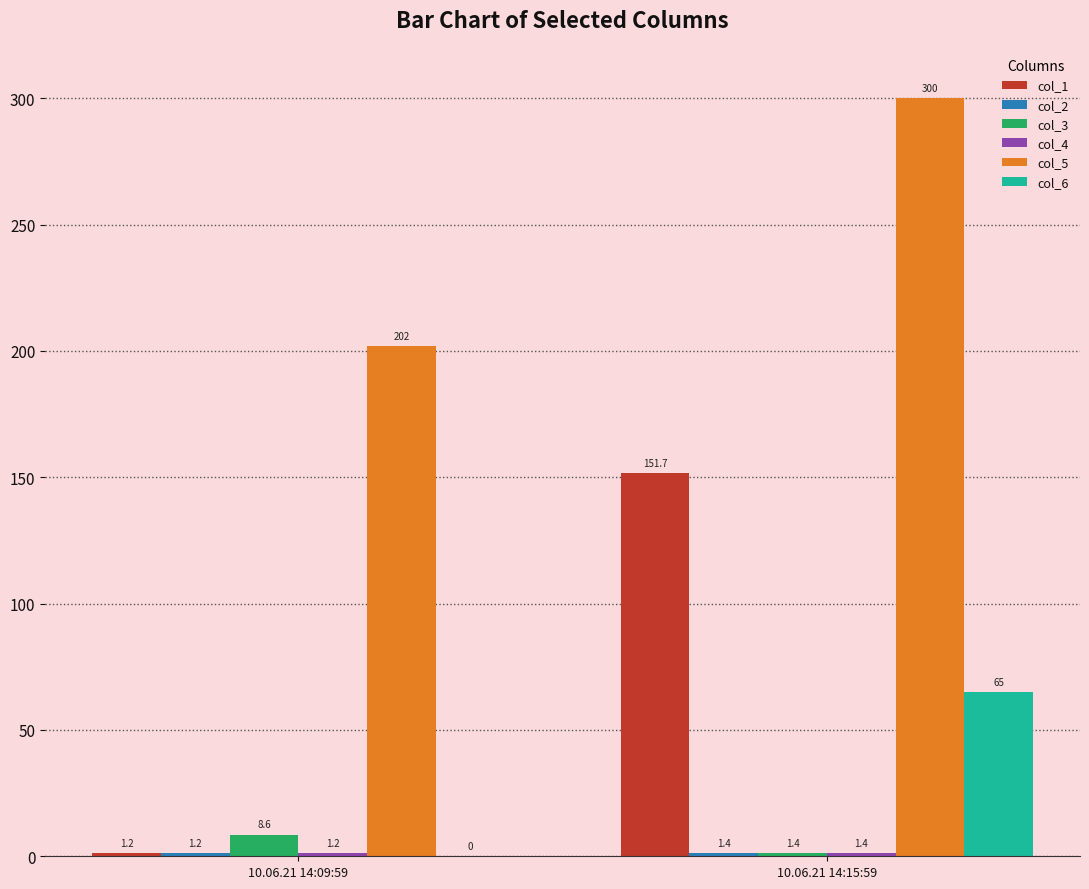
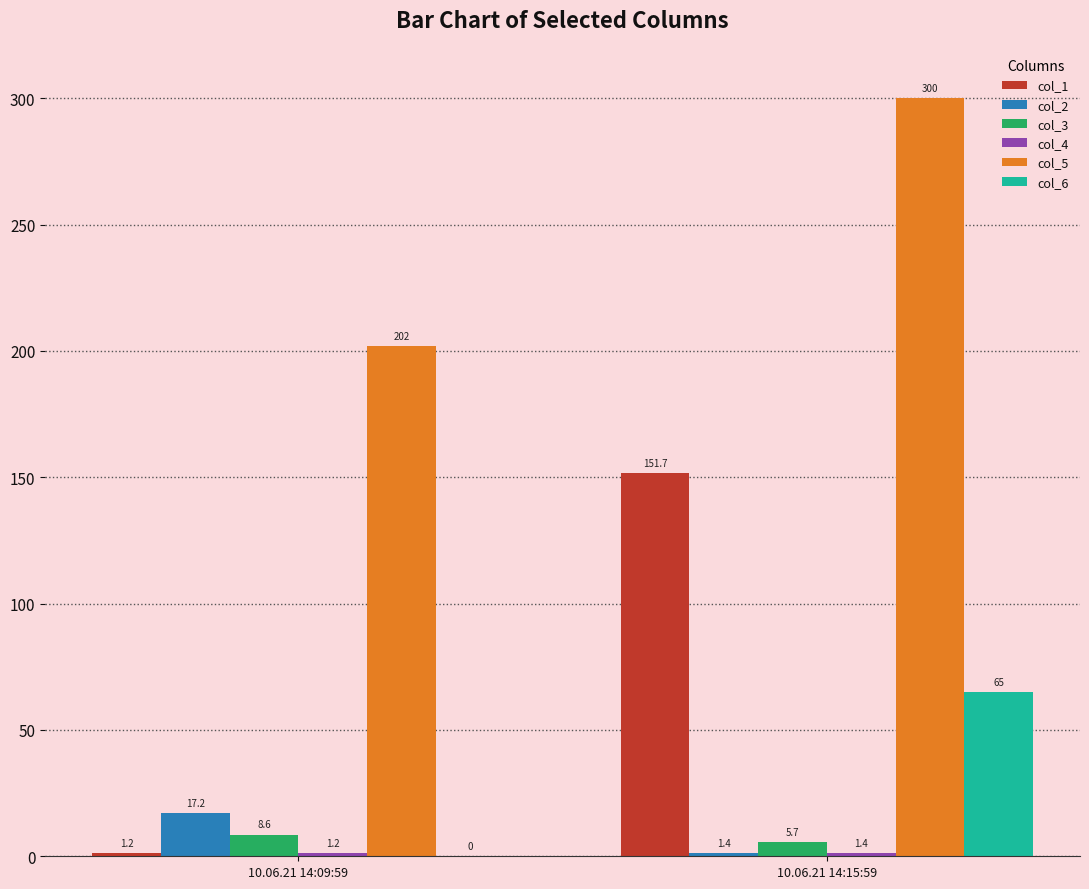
  {
    "col_1": {
      "10.06.21 14:09:59": 1.2,
      "10.06.21 14:15:59": 151.7
    },
    "col_2": {
-     "10.06.21 14:09:59": 1.2,
+     "10.06.21 14:09:59": 17.2,
      "10.06.21 14:15:59": 1.4
    },
    "col_3": {
      "10.06.21 14:09:59": 8.6,
-     "10.06.21 14:15:59": 1.4
+     "10.06.21 14:15:59": 5.7
    },
    "col_4": {
      "10.06.21 14:09:59": 1.2,
      "10.06.21 14:15:59": 1.4
    },
    "col_5": {
      "10.06.21 14:09:59": 202,
      "10.06.21 14:15:59": 300
    },
    "col_6": {
      "10.06.21 14:09:59": 0,
      "10.06.21 14:15:59": 65
    }
  }
